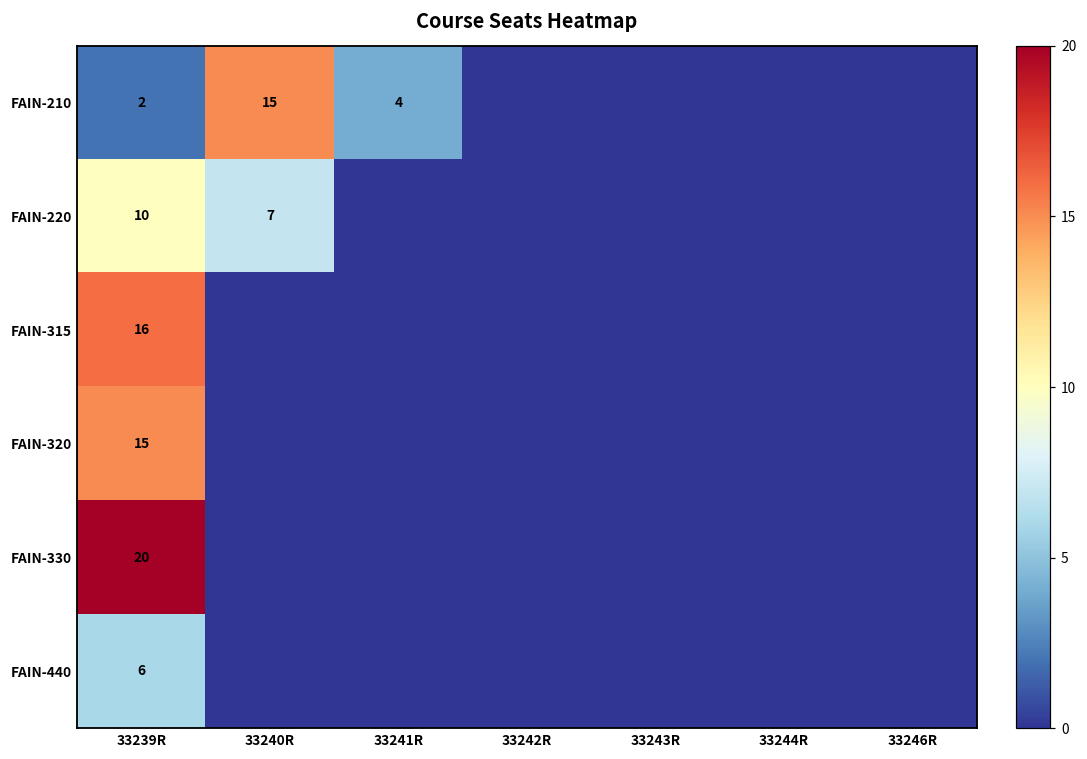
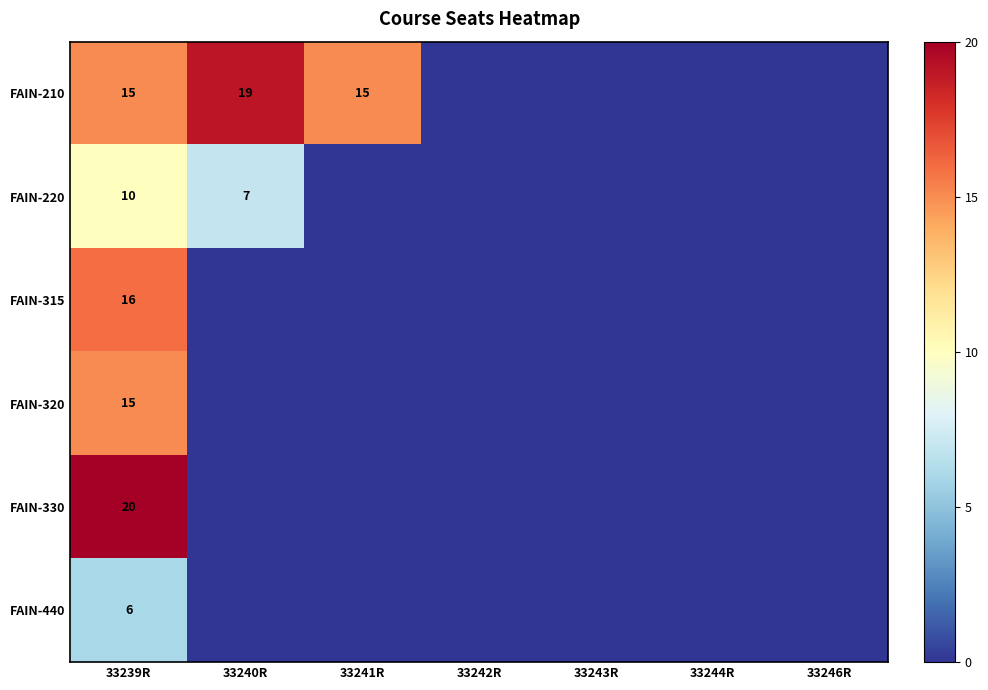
  {
    "FAIN-210": {
-     "33239R": 2,
-     "33240R": 15,
-     "33241R": 4
+     "33239R": 15,
+     "33240R": 19,
+     "33241R": 15
    },
    "FAIN-220": {
      "33239R": 10,
      "33240R": 7
    },
    "FAIN-315": {
      "33239R": 16
    },
    "FAIN-320": {
      "33239R": 15
    },
    "FAIN-330": {
      "33239R": 20
    },
    "FAIN-440": {
      "33239R": 6
    }
  }
